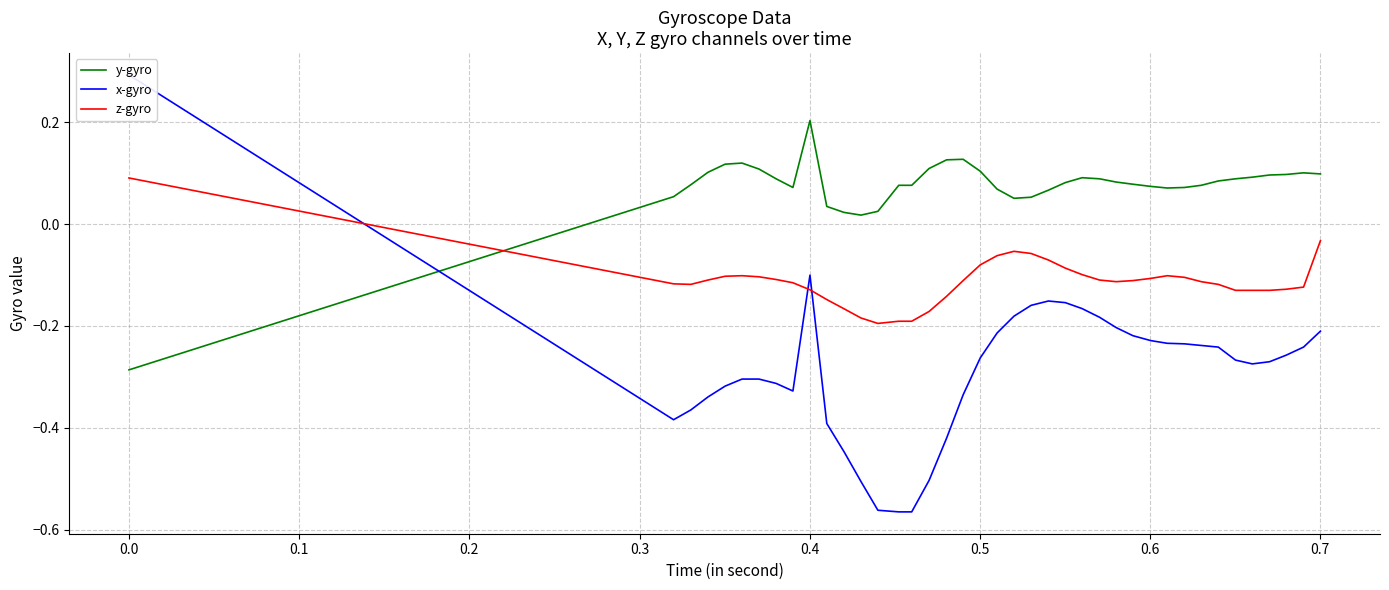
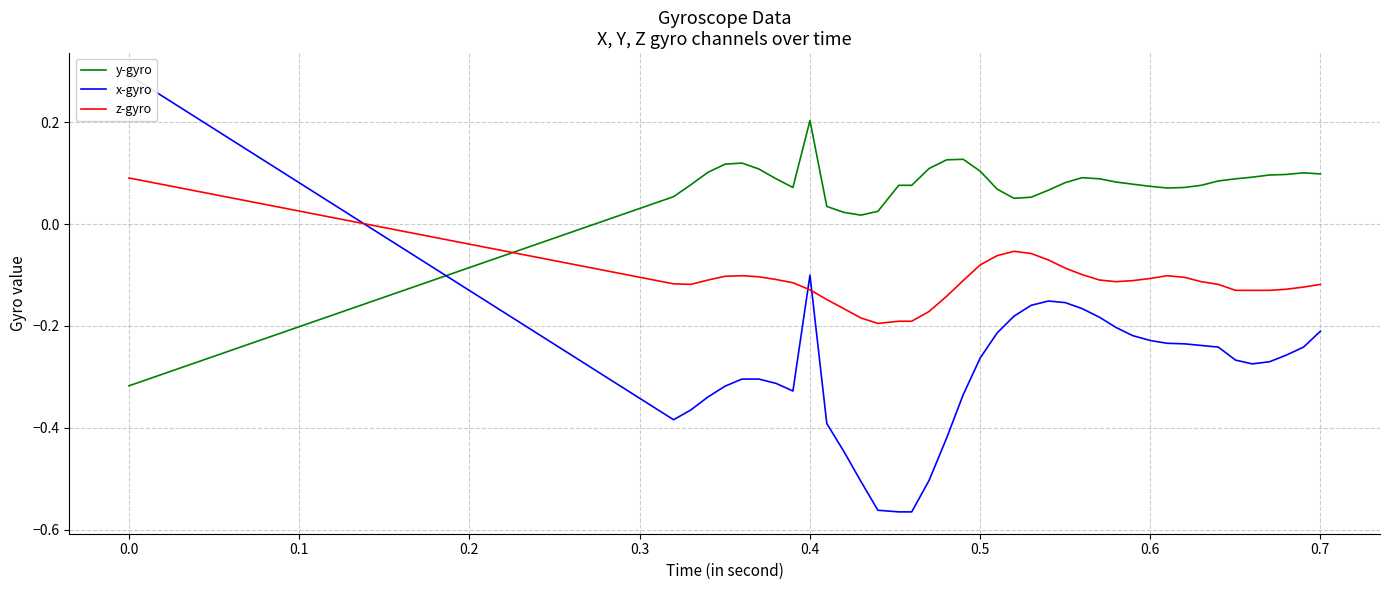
  {
    "y-gyro": {
-     "0.0": -0.29,
+     "0.0": -0.32,
      "0.4": 0.20,
      "0.7": 0.10
    },
    "x-gyro": {
      "0.4": -0.10,
      "0.7": -0.21
    },
    "z-gyro": {
      "0.0": 0.09,
      "0.4": -0.13,
-     "0.7": -0.03
+     "0.7": -0.12
    }
  }
